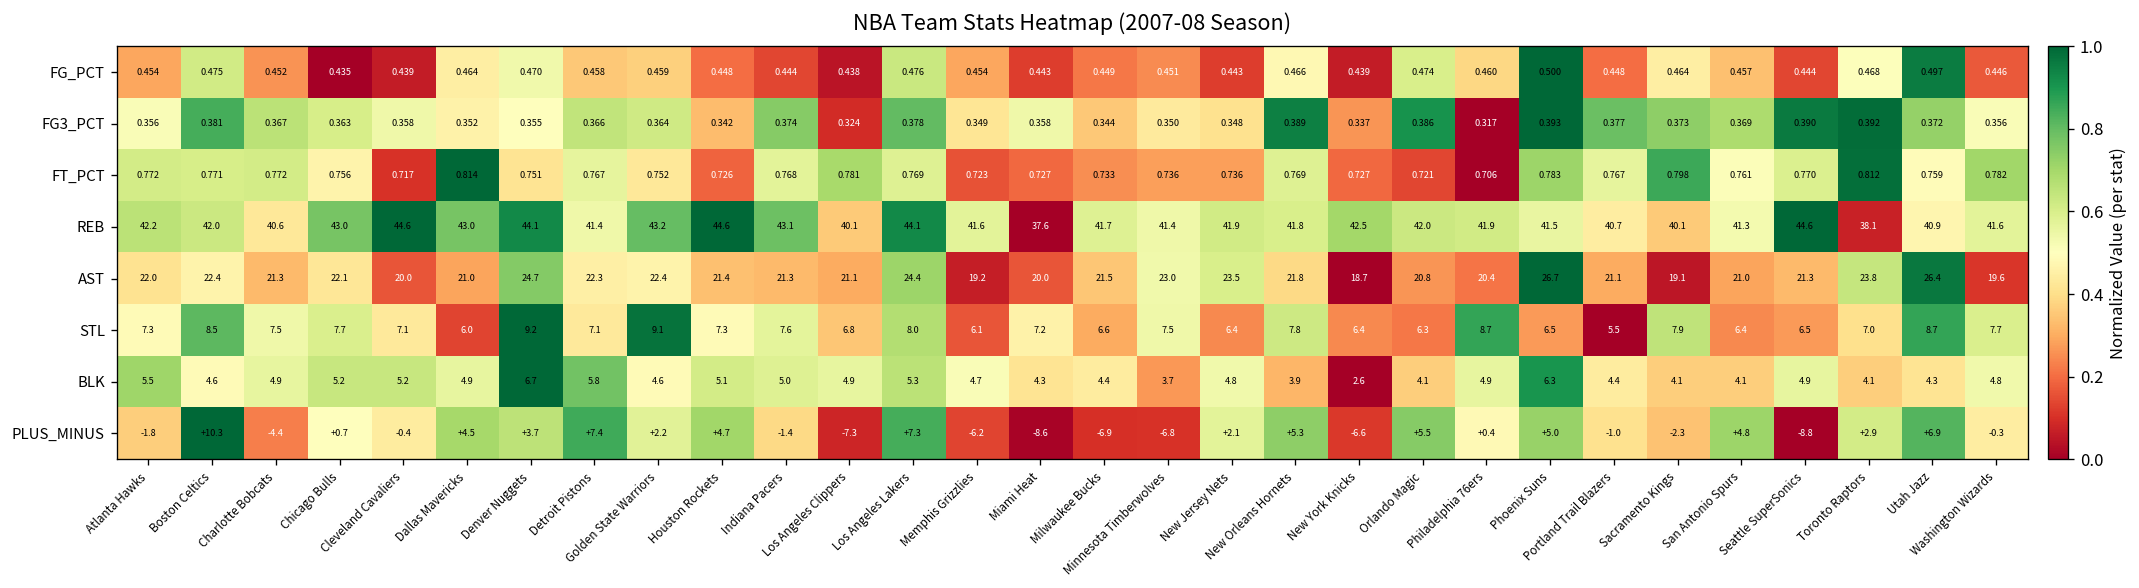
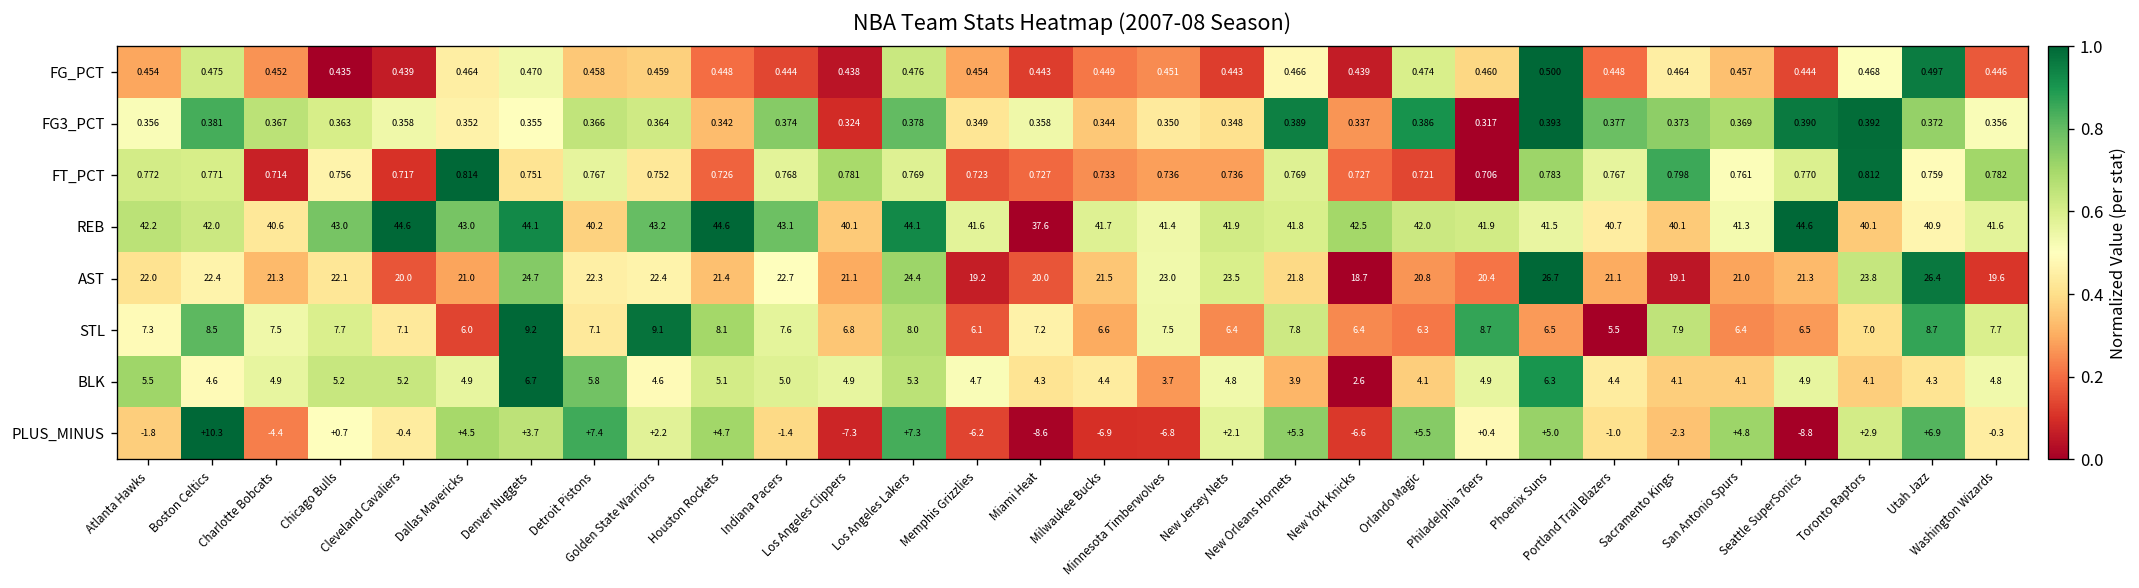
  {
    "FT_PCT": {
      "Atlanta Hawks": 0.772,
      "Boston Celtics": 0.771,
-     "Charlotte Bobcats": 0.772,
+     "Charlotte Bobcats": 0.714,
      "Chicago Bulls": 0.756,
      "Cleveland Cavaliers": 0.717,
      "Dallas Mavericks": 0.814,
      "Denver Nuggets": 0.751,
      "Detroit Pistons": 0.767,
      "Golden State Warriors": 0.752,
      "Houston Rockets": 0.726,
      "Indiana Pacers": 0.768,
      "Los Angeles Clippers": 0.781,
      "Los Angeles Lakers": 0.769,
      "Memphis Grizzlies": 0.723,
      "Miami Heat": 0.727,
      "Milwaukee Bucks": 0.733,
      "Minnesota Timberwolves": 0.736,
      "New Jersey Nets": 0.736,
      "New Orleans Hornets": 0.769,
      "New York Knicks": 0.727,
      "Orlando Magic": 0.721,
      "Philadelphia 76ers": 0.706,
      "Phoenix Suns": 0.783,
      "Portland Trail Blazers": 0.767,
      "Sacramento Kings": 0.798,
      "San Antonio Spurs": 0.761,
      "Seattle SuperSonics": 0.770,
      "Toronto Raptors": 0.812,
      "Utah Jazz": 0.759,
      "Washington Wizards": 0.782
    },
    "REB": {
      "Atlanta Hawks": 42.2,
      "Boston Celtics": 42.0,
      "Charlotte Bobcats": 40.6,
      "Chicago Bulls": 43.0,
      "Cleveland Cavaliers": 44.6,
      "Dallas Mavericks": 43.0,
      "Denver Nuggets": 44.1,
-     "Detroit Pistons": 41.4,
+     "Detroit Pistons": 40.2,
      "Golden State Warriors": 43.2,
      "Houston Rockets": 44.6,
      "Indiana Pacers": 43.1,
      "Los Angeles Clippers": 40.1,
      "Los Angeles Lakers": 44.1,
      "Memphis Grizzlies": 41.6,
      "Miami Heat": 37.6,
      "Milwaukee Bucks": 41.7,
      "Minnesota Timberwolves": 41.4,
      "New Jersey Nets": 41.9,
      "New Orleans Hornets": 41.8,
      "New York Knicks": 42.5,
      "Orlando Magic": 42.0,
      "Philadelphia 76ers": 41.9,
      "Phoenix Suns": 41.5,
      "Portland Trail Blazers": 40.7,
      "Sacramento Kings": 40.1,
      "San Antonio Spurs": 41.3,
      "Seattle SuperSonics": 44.6,
-     "Toronto Raptors": 38.1,
+     "Toronto Raptors": 40.1,
      "Utah Jazz": 40.9,
      "Washington Wizards": 41.6
    },
    "AST": {
      "Atlanta Hawks": 22.0,
      "Boston Celtics": 22.4,
      "Charlotte Bobcats": 21.3,
      "Chicago Bulls": 22.1,
      "Cleveland Cavaliers": 20.0,
      "Dallas Mavericks": 21.0,
      "Denver Nuggets": 24.7,
      "Detroit Pistons": 22.3,
      "Golden State Warriors": 22.4,
      "Houston Rockets": 21.4,
-     "Indiana Pacers": 21.3,
+     "Indiana Pacers": 22.7,
      "Los Angeles Clippers": 21.1,
      "Los Angeles Lakers": 24.4,
      "Memphis Grizzlies": 19.2,
      "Miami Heat": 20.0,
      "Milwaukee Bucks": 21.5,
      "Minnesota Timberwolves": 23.0,
      "New Jersey Nets": 23.5,
      "New Orleans Hornets": 21.8,
      "New York Knicks": 18.7,
      "Orlando Magic": 20.8,
      "Philadelphia 76ers": 20.4,
      "Phoenix Suns": 26.7,
      "Portland Trail Blazers": 21.1,
      "Sacramento Kings": 19.1,
      "San Antonio Spurs": 21.0,
      "Seattle SuperSonics": 21.3,
      "Toronto Raptors": 23.8,
      "Utah Jazz": 26.4,
      "Washington Wizards": 19.6
    },
    "STL": {
      "Atlanta Hawks": 7.3,
      "Boston Celtics": 8.5,
      "Charlotte Bobcats": 7.5,
      "Chicago Bulls": 7.7,
      "Cleveland Cavaliers": 7.1,
      "Dallas Mavericks": 6.0,
      "Denver Nuggets": 9.2,
      "Detroit Pistons": 7.1,
      "Golden State Warriors": 9.1,
-     "Houston Rockets": 7.3,
+     "Houston Rockets": 8.1,
      "Indiana Pacers": 7.6,
      "Los Angeles Clippers": 6.8,
      "Los Angeles Lakers": 8.0,
      "Memphis Grizzlies": 6.1,
      "Miami Heat": 7.2,
      "Milwaukee Bucks": 6.6,
      "Minnesota Timberwolves": 7.5,
      "New Jersey Nets": 6.4,
      "New Orleans Hornets": 7.8,
      "New York Knicks": 6.4,
      "Orlando Magic": 6.3,
      "Philadelphia 76ers": 8.7,
      "Phoenix Suns": 6.5,
      "Portland Trail Blazers": 5.5,
      "Sacramento Kings": 7.9,
      "San Antonio Spurs": 6.4,
      "Seattle SuperSonics": 6.5,
      "Toronto Raptors": 7.0,
      "Utah Jazz": 8.7,
      "Washington Wizards": 7.7
    }
  }
